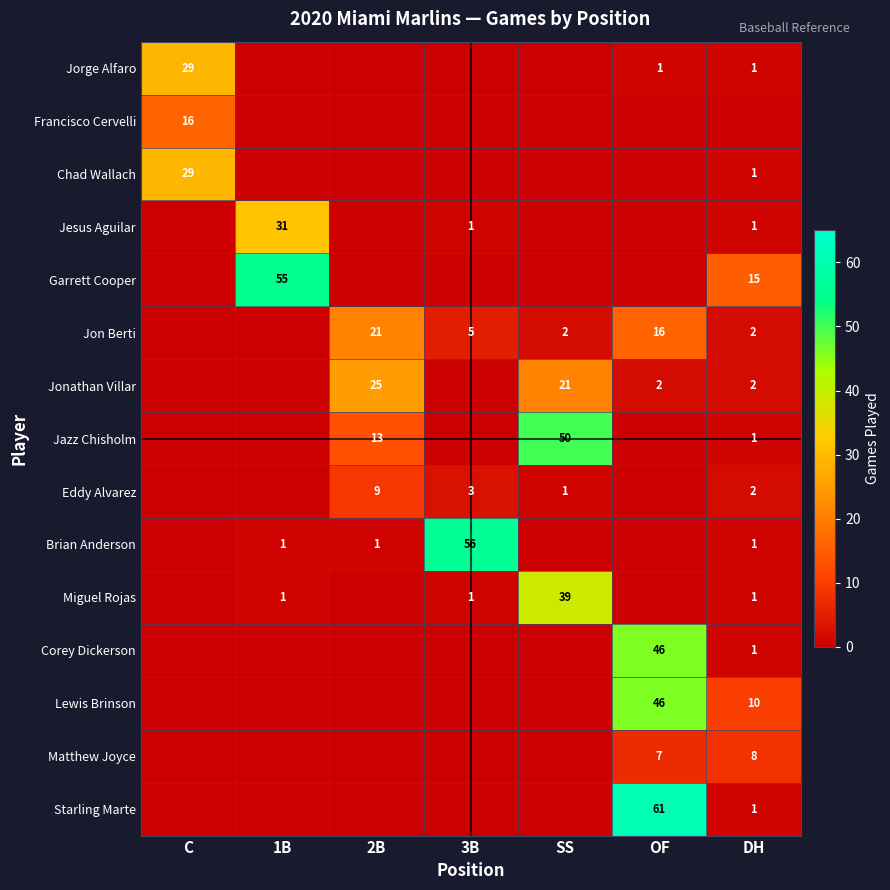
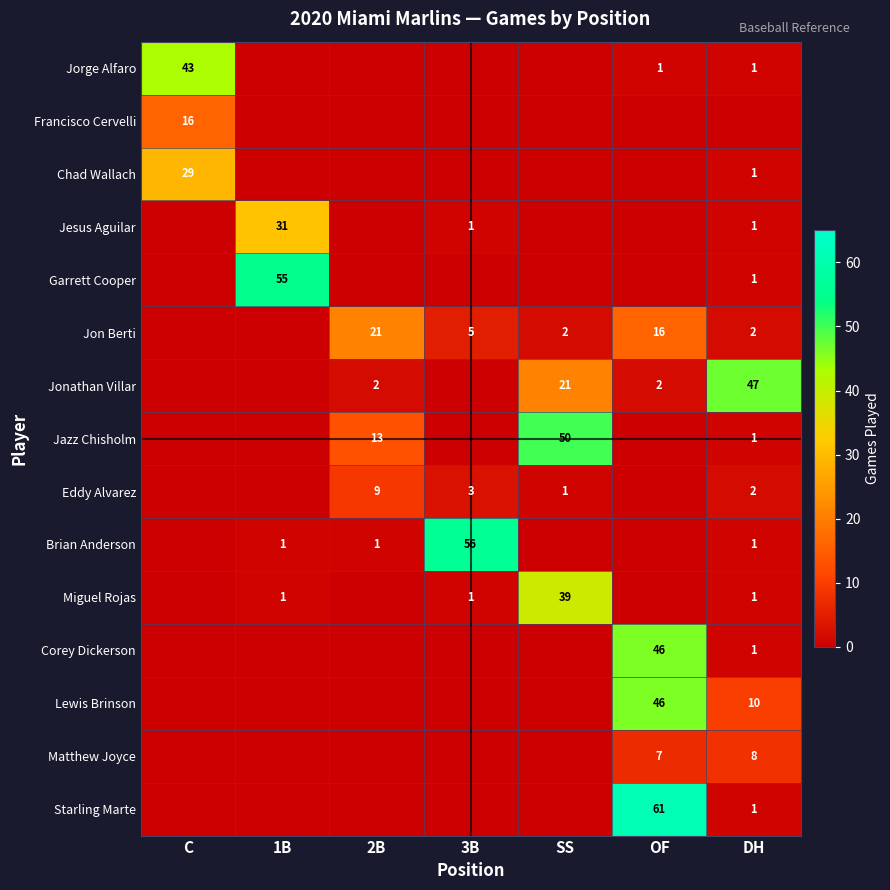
  {
    "Jorge Alfaro": {
-     "C": 29,
+     "C": 43,
      "OF": 1,
      "DH": 1
    },
    "Francisco Cervelli": {
      "C": 16
    },
    "Chad Wallach": {
      "C": 29,
      "DH": 1
    },
    "Jesus Aguilar": {
      "1B": 31,
      "3B": 1,
      "DH": 1
    },
    "Garrett Cooper": {
      "1B": 55,
-     "DH": 15
+     "DH": 1
    },
    "Jon Berti": {
      "2B": 21,
      "3B": 5,
      "SS": 2,
      "OF": 16,
      "DH": 2
    },
    "Jonathan Villar": {
-     "2B": 25,
+     "2B": 2,
      "SS": 21,
      "OF": 2,
-     "DH": 2
+     "DH": 47
    },
    "Jazz Chisholm": {
      "2B": 13,
      "SS": 50,
      "DH": 1
    },
    "Eddy Alvarez": {
      "2B": 9,
      "3B": 3,
      "SS": 1,
      "DH": 2
    },
    "Brian Anderson": {
      "1B": 1,
      "2B": 1,
      "3B": 56,
      "DH": 1
    },
    "Miguel Rojas": {
      "1B": 1,
      "3B": 1,
      "SS": 39,
      "DH": 1
    },
    "Corey Dickerson": {
      "OF": 46,
      "DH": 1
    },
    "Lewis Brinson": {
      "OF": 46,
      "DH": 10
    },
    "Matthew Joyce": {
      "OF": 7,
      "DH": 8
    },
    "Starling Marte": {
      "OF": 61,
      "DH": 1
    }
  }
